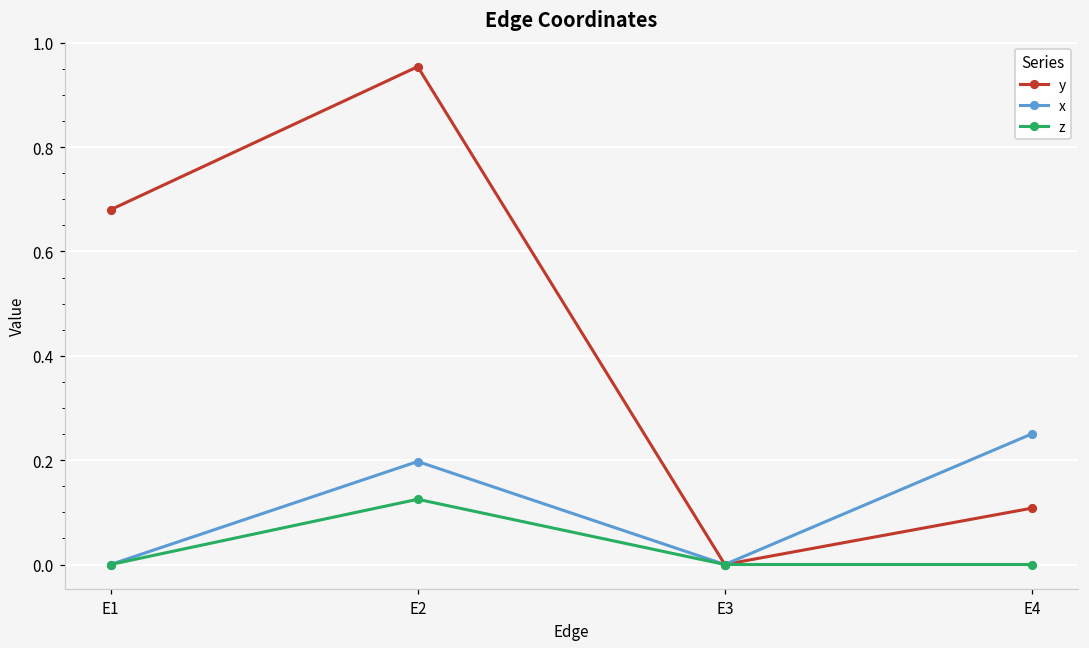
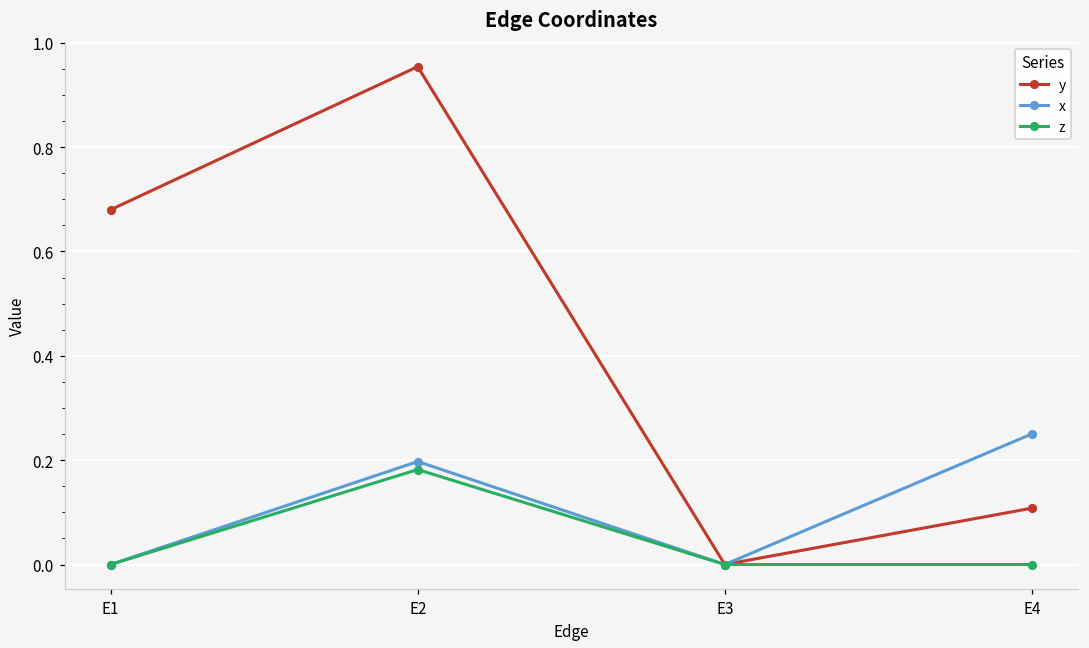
  {
    "y": {
      "E1": 0.68,
      "E2": 0.95,
      "E4": 0.11
    },
    "x": {
      "E2": 0.20,
      "E4": 0.25
    },
    "z": {
-     "E2": 0.13,
+     "E2": 0.18,
      "E4": 0.00
    }
  }
